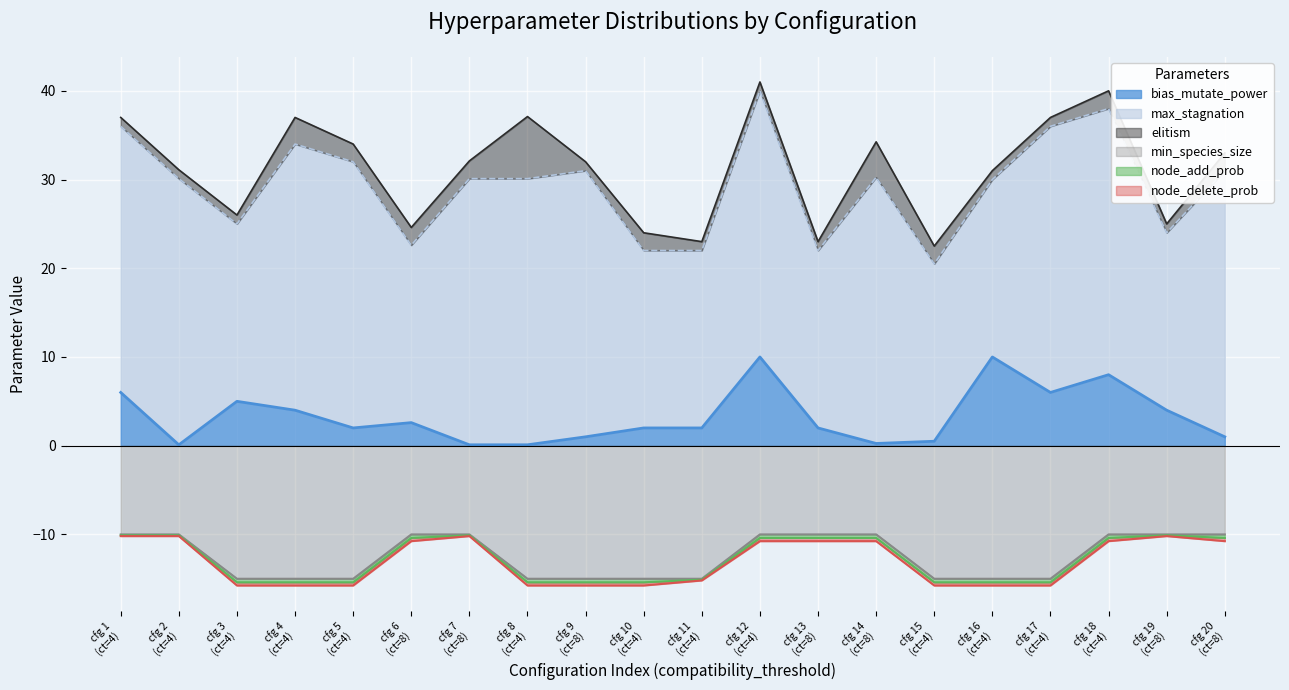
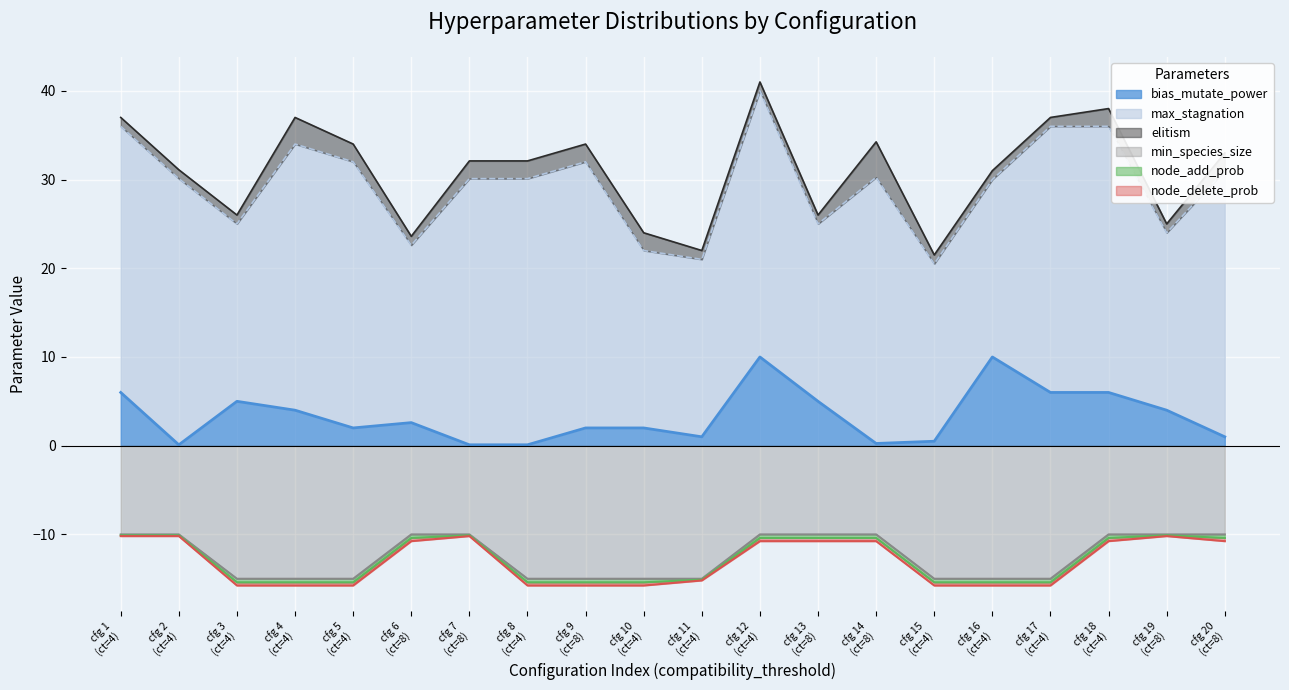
  {
    "bias_mutate_power": {
      "cfg 1 (ct=4)": 6,
      "cfg 3 (ct=4)": 5,
      "cfg 4 (ct=4)": 4,
      "cfg 5 (ct=4)": 2,
      "cfg 6 (ct=8)": 3,
-     "cfg 9 (ct=8)": 1,
+     "cfg 9 (ct=8)": 2,
      "cfg 10 (ct=4)": 2,
-     "cfg 11 (ct=4)": 2,
+     "cfg 11 (ct=4)": 1,
      "cfg 12 (ct=4)": 10,
-     "cfg 13 (ct=8)": 2,
+     "cfg 13 (ct=8)": 5,
      "cfg 15 (ct=4)": 1,
      "cfg 16 (ct=4)": 10,
      "cfg 17 (ct=4)": 6,
-     "cfg 18 (ct=4)": 8,
+     "cfg 18 (ct=4)": 6,
      "cfg 19 (ct=8)": 4,
      "cfg 20 (ct=8)": 1
    },
    "elitism": {
      "cfg 1 (ct=4)": 1,
      "cfg 2 (ct=4)": 1,
      "cfg 3 (ct=4)": 1,
      "cfg 4 (ct=4)": 3,
      "cfg 5 (ct=4)": 2,
-     "cfg 6 (ct=8)": 2,
+     "cfg 6 (ct=8)": 1,
      "cfg 7 (ct=8)": 2,
-     "cfg 8 (ct=4)": 7,
-     "cfg 9 (ct=8)": 1,
+     "cfg 8 (ct=4)": 2,
+     "cfg 9 (ct=8)": 2,
      "cfg 10 (ct=4)": 2,
      "cfg 11 (ct=4)": 1,
      "cfg 12 (ct=4)": 1,
      "cfg 13 (ct=8)": 1,
      "cfg 14 (ct=8)": 4,
-     "cfg 15 (ct=4)": 2,
+     "cfg 15 (ct=4)": 1,
      "cfg 16 (ct=4)": 1,
      "cfg 17 (ct=4)": 1,
      "cfg 18 (ct=4)": 2,
      "cfg 19 (ct=8)": 1
    },
    "node_add_prob": {
      "cfg 3 (ct=4)": 0,
      "cfg 4 (ct=4)": 0,
      "cfg 5 (ct=4)": 0,
      "cfg 6 (ct=8)": 0,
      "cfg 8 (ct=4)": 0,
      "cfg 9 (ct=8)": 0,
      "cfg 10 (ct=4)": 0,
      "cfg 12 (ct=4)": 0,
      "cfg 13 (ct=8)": 0,
      "cfg 14 (ct=8)": 0,
      "cfg 15 (ct=4)": 0,
      "cfg 16 (ct=4)": 0,
      "cfg 17 (ct=4)": 0,
      "cfg 18 (ct=4)": 0,
      "cfg 20 (ct=8)": 0
    }
  }
